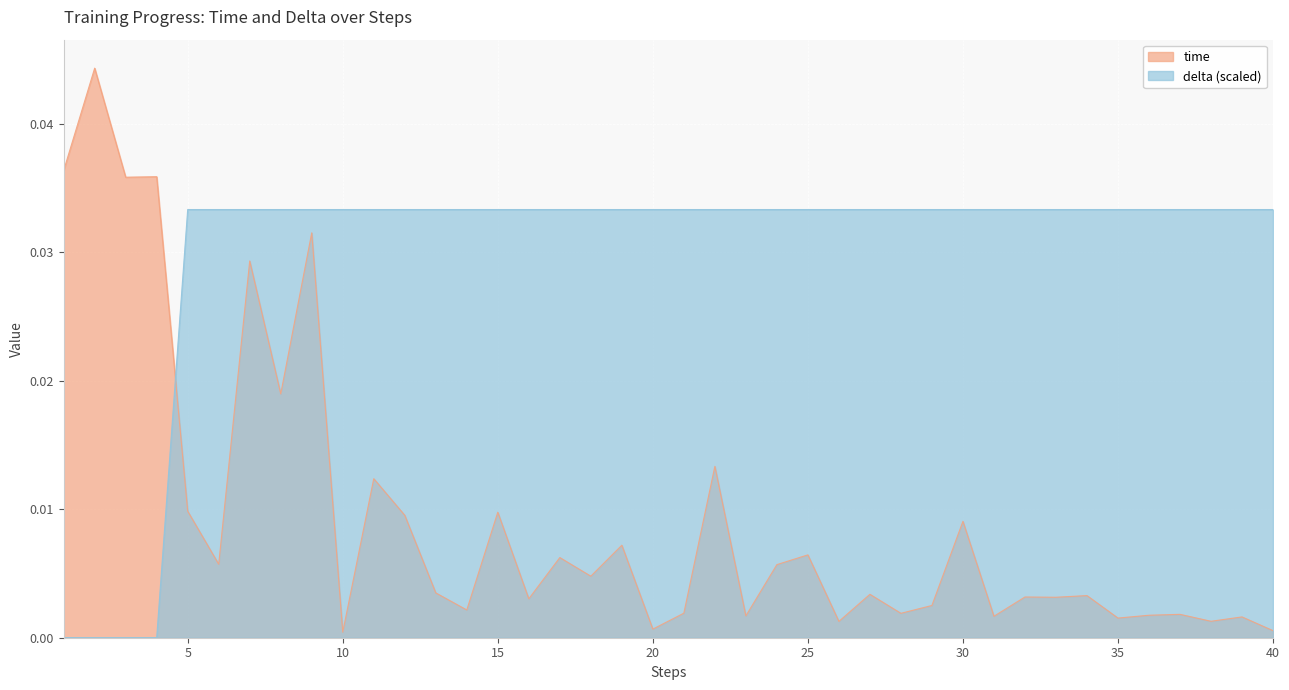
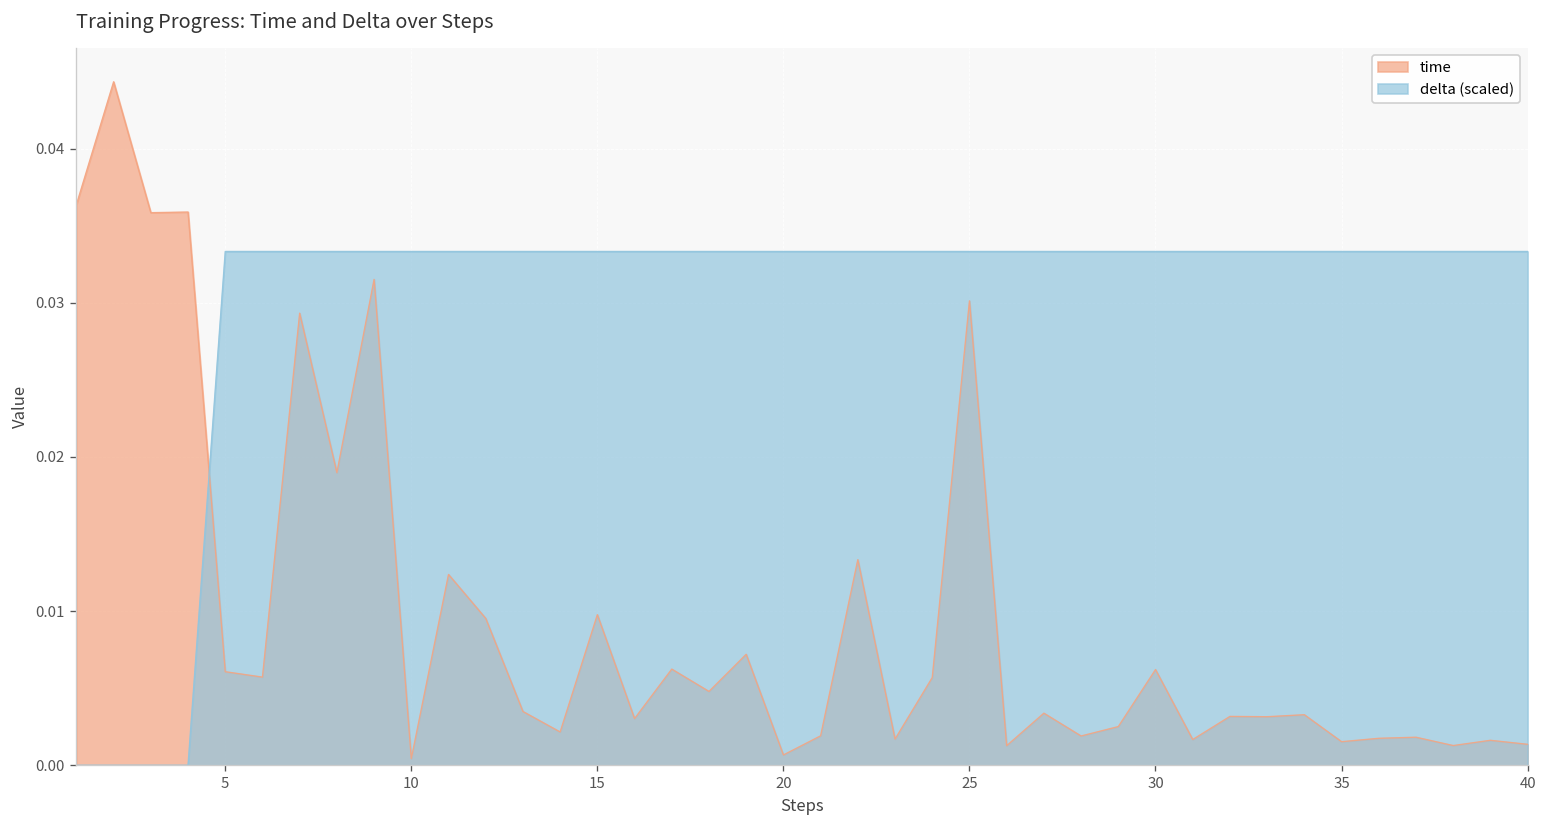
  {
    "time": {
-     "5": 0.0099,
+     "5": 0.0061,
      "10": 0.0004,
      "15": 0.0098,
      "20": 0.0007,
-     "25": 0.0065,
-     "30": 0.0091,
+     "25": 0.0301,
+     "30": 0.0062,
      "35": 0.0015,
-     "40": 0.0006
+     "40": 0.0014
    },
    "delta (scaled)": {
      "5": 0.0333,
      "10": 0.0333,
      "15": 0.0333,
      "20": 0.0333,
      "25": 0.0333,
      "30": 0.0333,
      "35": 0.0333,
      "40": 0.0333
    }
  }
